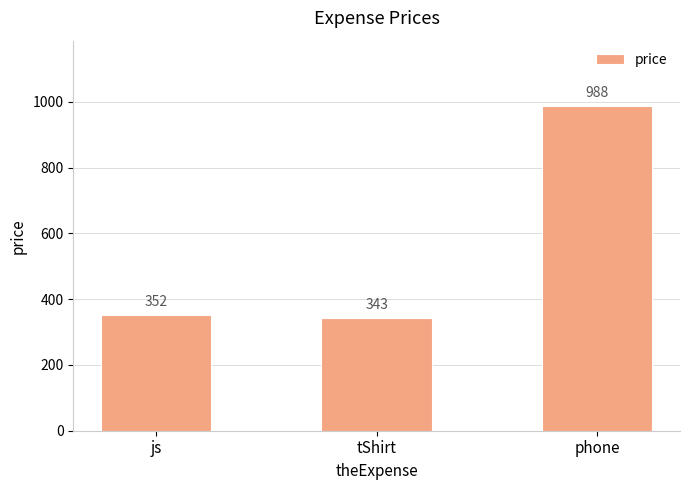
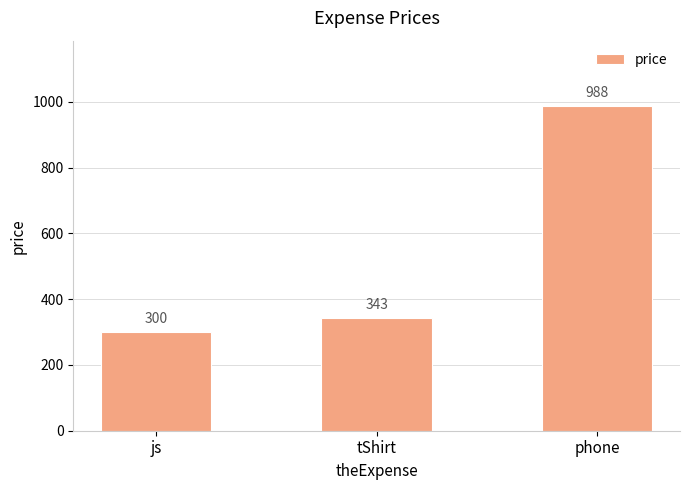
  {
-   "js": 352,
+   "js": 300,
    "tShirt": 343,
    "phone": 988
  }
